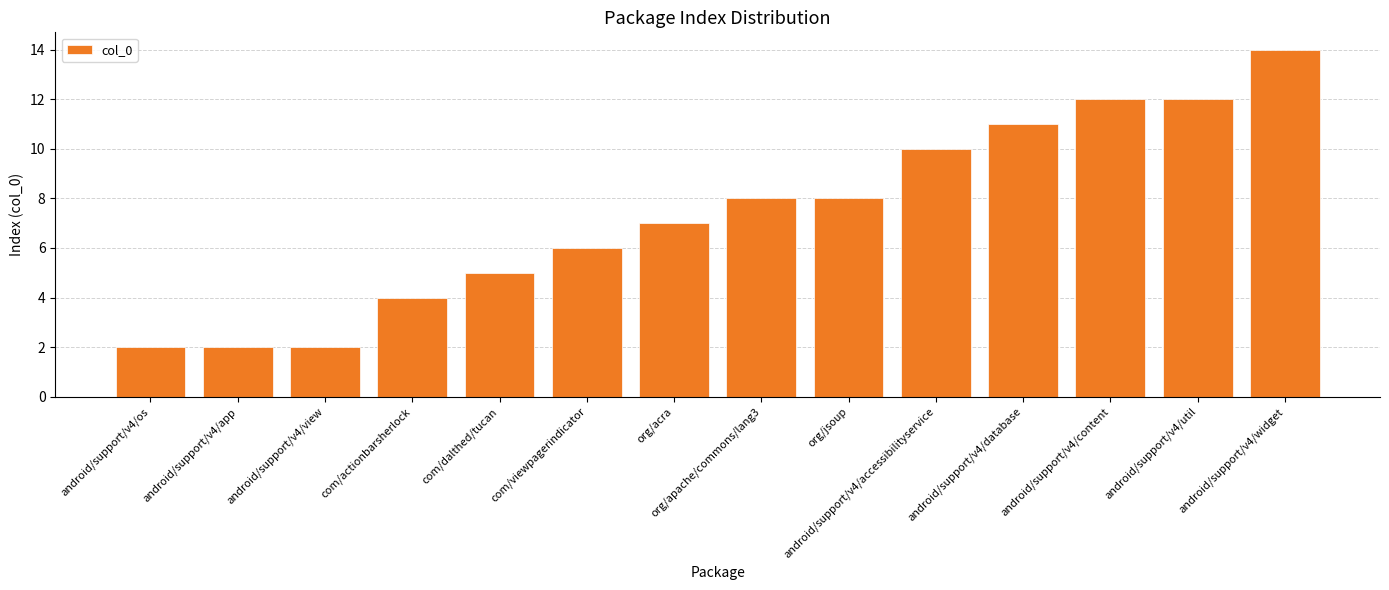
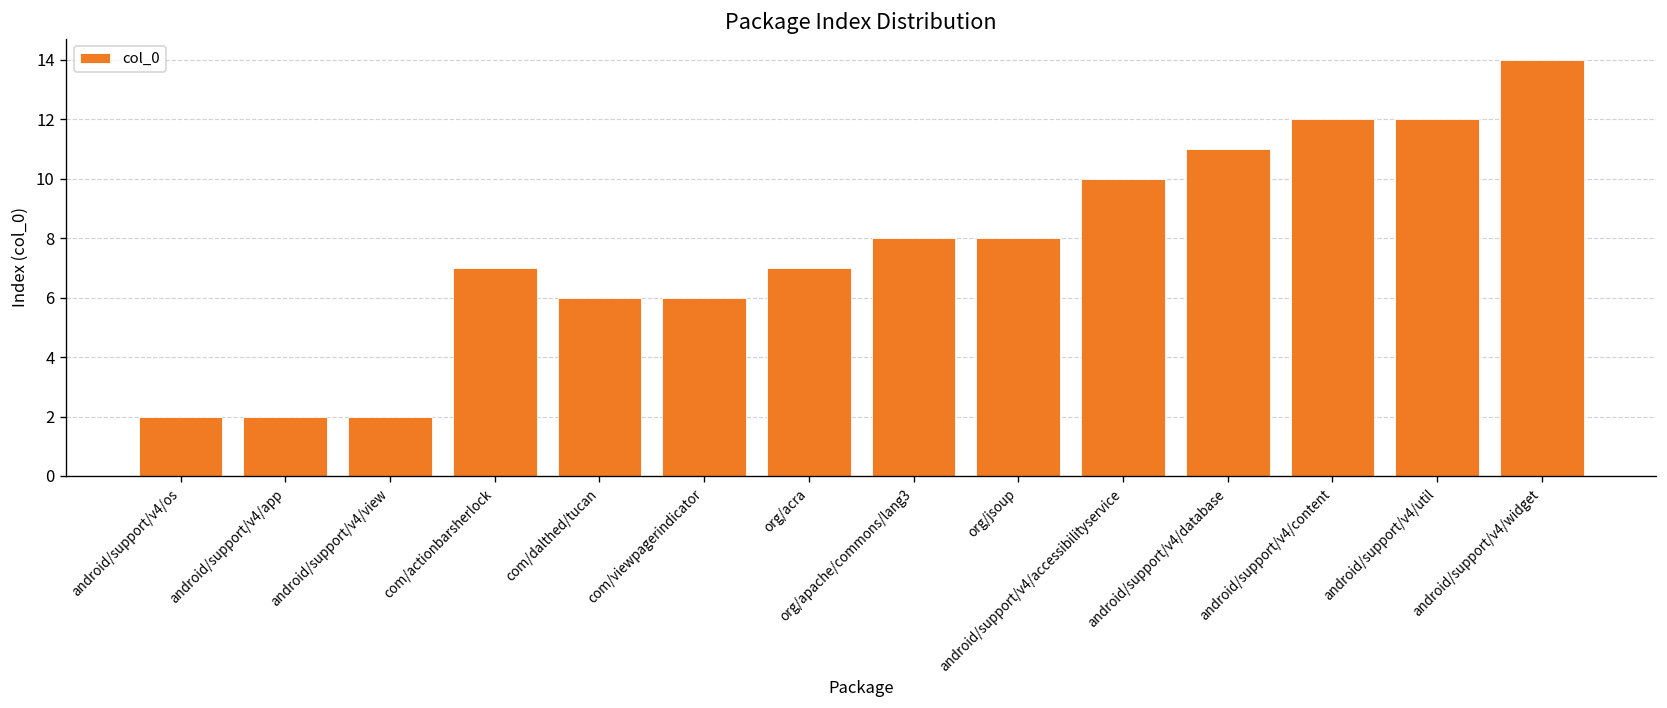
  {
    "android/support/v4/os": 2,
    "android/support/v4/app": 2,
    "android/support/v4/view": 2,
-   "com/actionbarsherlock": 4,
-   "com/dalthed/tucan": 5,
+   "com/actionbarsherlock": 7,
+   "com/dalthed/tucan": 6,
    "com/viewpagerindicator": 6,
    "org/acra": 7,
    "org/apache/commons/lang3": 8,
    "org/jsoup": 8,
    "android/support/v4/accessibilityservice": 10,
    "android/support/v4/database": 11,
    "android/support/v4/content": 12,
    "android/support/v4/util": 12,
    "android/support/v4/widget": 14
  }
